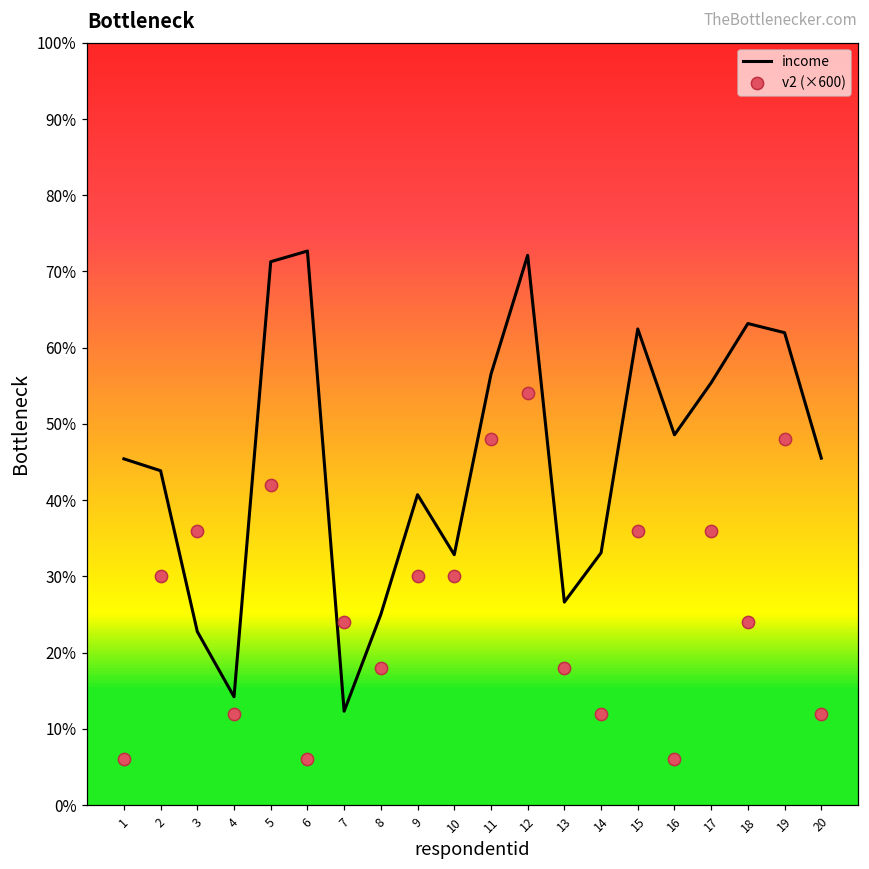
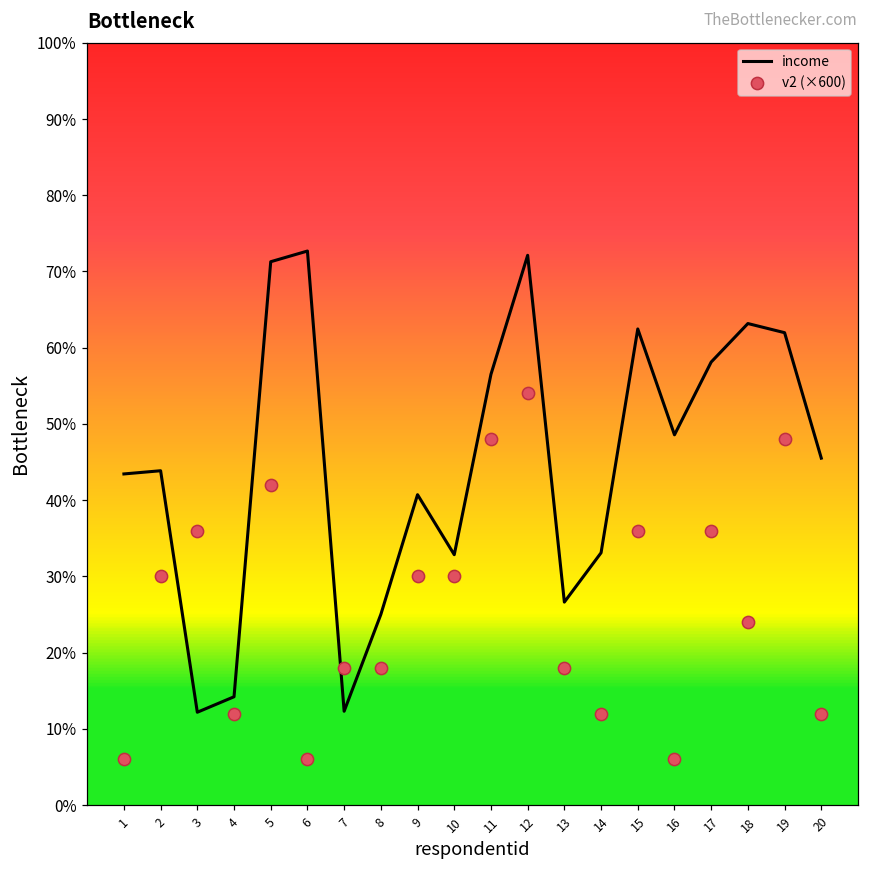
  {
    "income": {
-     "1": "45%",
+     "1": "43%",
      "2": "44%",
-     "3": "23%",
+     "3": "12%",
      "4": "14%",
      "5": "71%",
      "6": "73%",
      "7": "12%",
      "8": "25%",
      "9": "41%",
      "10": "33%",
      "11": "57%",
      "12": "72%",
      "13": "27%",
      "14": "33%",
      "15": "62%",
      "16": "49%",
-     "17": "55%",
+     "17": "58%",
      "18": "63%",
      "19": "62%",
      "20": "46%"
    },
    "v2 (×600)": {
      "1": "6%",
      "2": "30%",
      "3": "36%",
      "4": "12%",
      "5": "42%",
      "6": "6%",
-     "7": "24%",
+     "7": "18%",
      "8": "18%",
      "9": "30%",
      "10": "30%",
      "11": "48%",
      "12": "54%",
      "13": "18%",
      "14": "12%",
      "15": "36%",
      "16": "6%",
      "17": "36%",
      "18": "24%",
      "19": "48%",
      "20": "12%"
    }
  }
